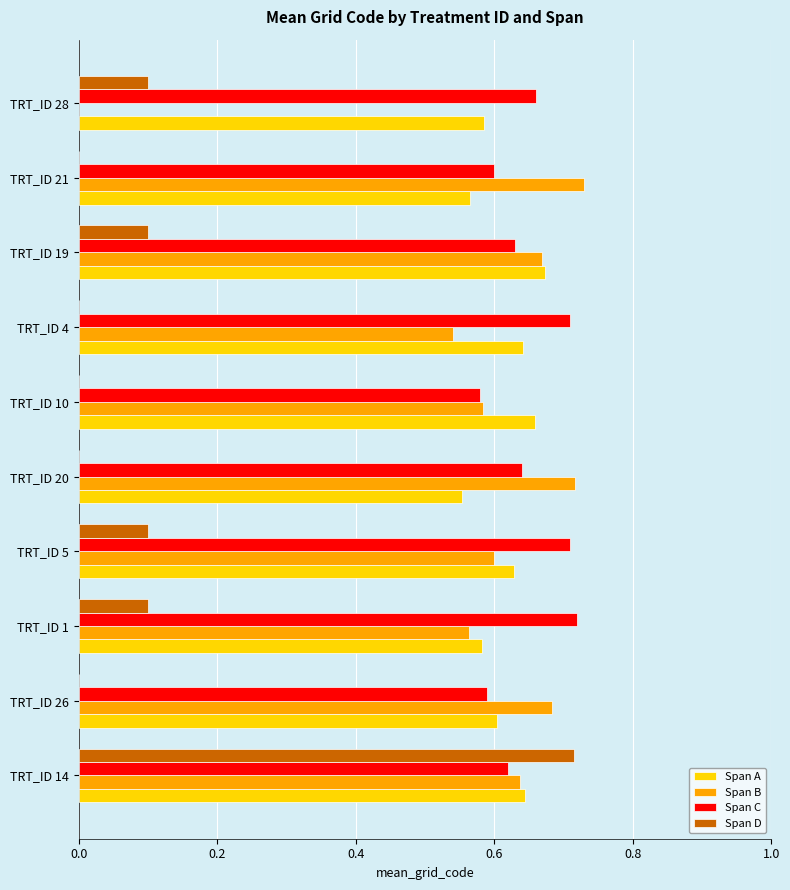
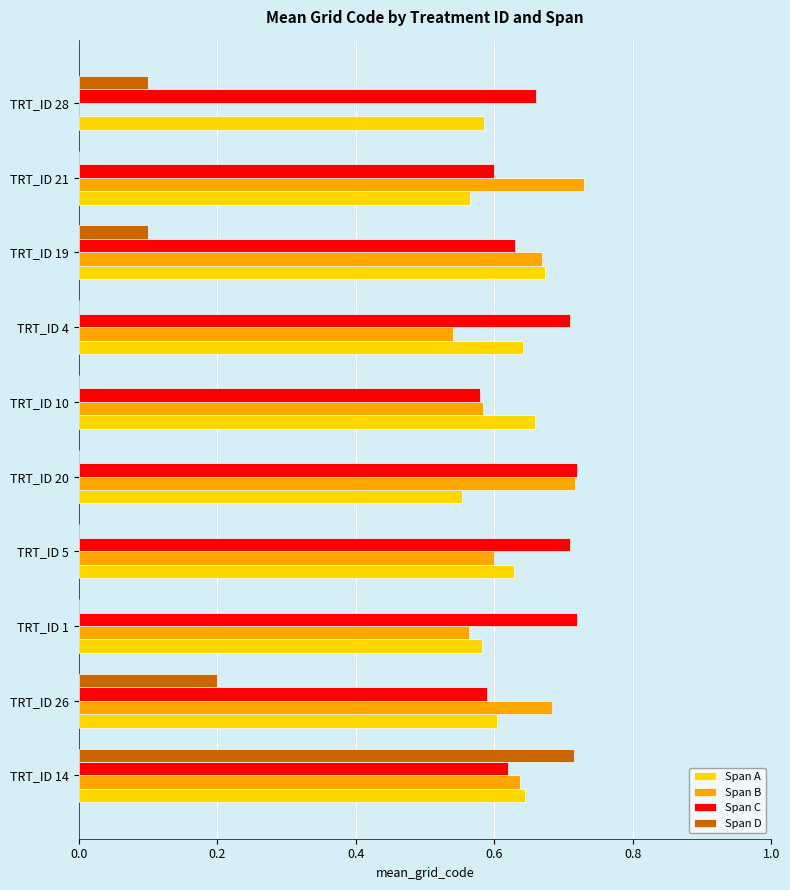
  {
    "Span C": {
      "TRT_ID 28": 0.66,
      "TRT_ID 21": 0.60,
      "TRT_ID 19": 0.63,
      "TRT_ID 4": 0.71,
      "TRT_ID 10": 0.58,
-     "TRT_ID 20": 0.64,
+     "TRT_ID 20": 0.72,
      "TRT_ID 5": 0.71,
      "TRT_ID 1": 0.72,
      "TRT_ID 26": 0.59,
      "TRT_ID 14": 0.62
    },
    "Span D": {
      "TRT_ID 28": 0.1,
      "TRT_ID 21": 0.0,
      "TRT_ID 19": 0.1,
      "TRT_ID 4": 0.0,
      "TRT_ID 10": 0.0,
      "TRT_ID 20": 0.0,
-     "TRT_ID 5": 0.1,
-     "TRT_ID 1": 0.1,
-     "TRT_ID 26": 0.0,
+     "TRT_ID 5": 0.0,
+     "TRT_ID 1": 0.0,
+     "TRT_ID 26": 0.2,
      "TRT_ID 14": 0.72
    }
  }
